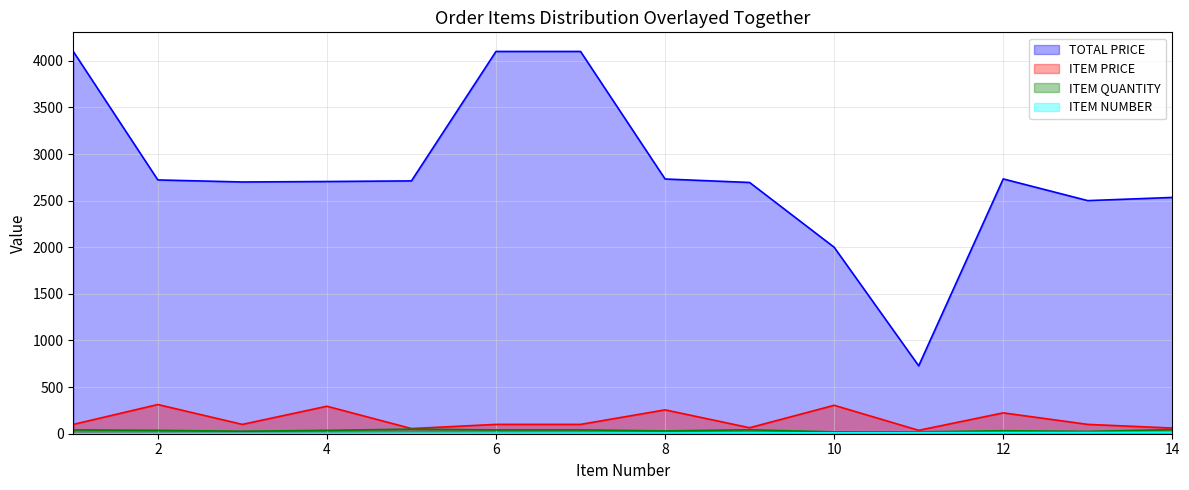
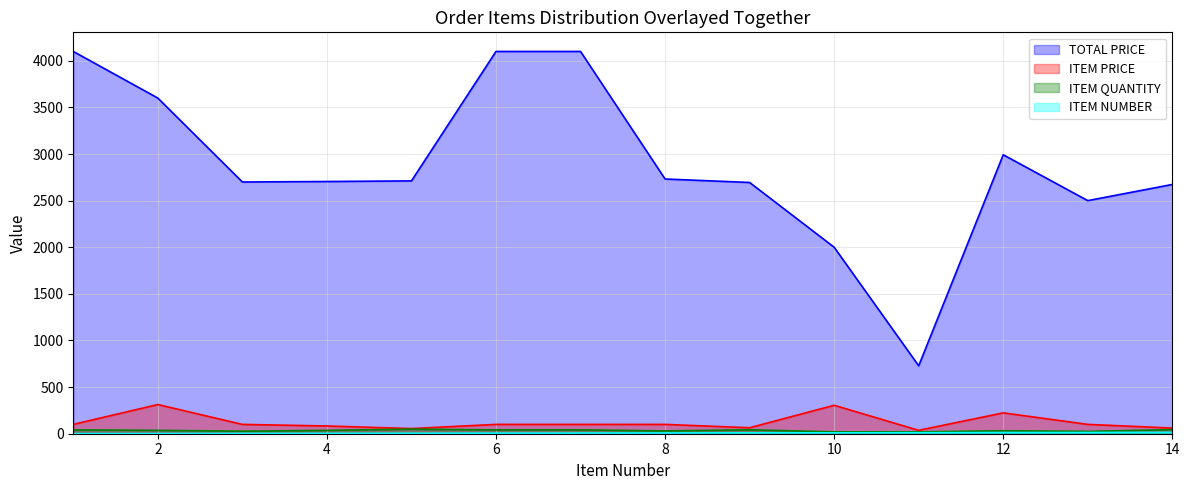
  {
    "TOTAL PRICE": {
-     "2": 2700,
+     "2": 3600,
      "4": 2700,
      "6": 4100,
      "8": 2700,
      "10": 2000,
-     "12": 2700,
-     "14": 2500
+     "12": 3000,
+     "14": 2700
    },
    "ITEM PRICE": {
      "2": 300,
-     "4": 300,
+     "4": 100,
      "6": 100,
-     "8": 300,
+     "8": 100,
      "10": 300,
      "12": 200
    },
    "ITEM QUANTITY": {
      "2": 0,
      "4": 0,
      "6": 0
    },
    "ITEM NUMBER": {
      "2": 0,
      "4": 0,
      "6": 0,
      "14": 0
    }
  }
